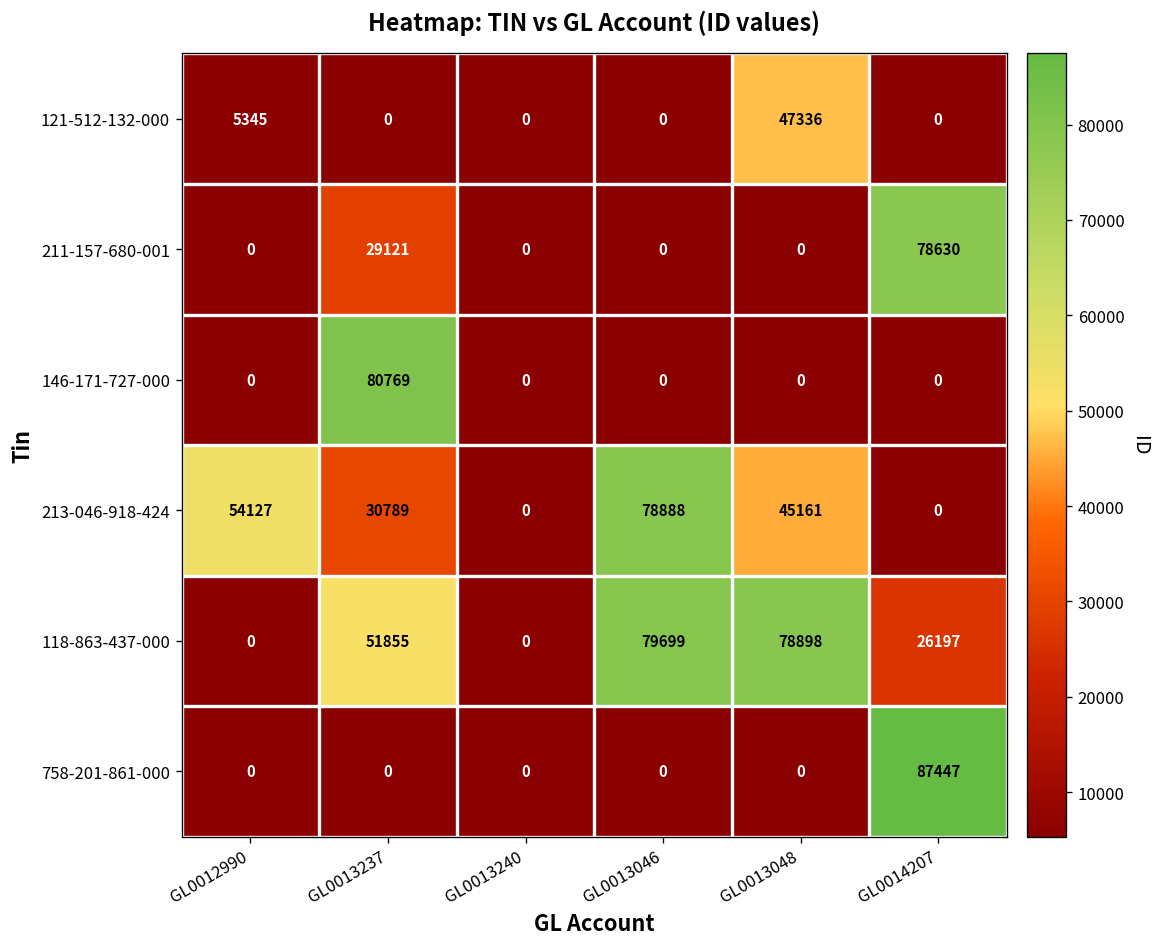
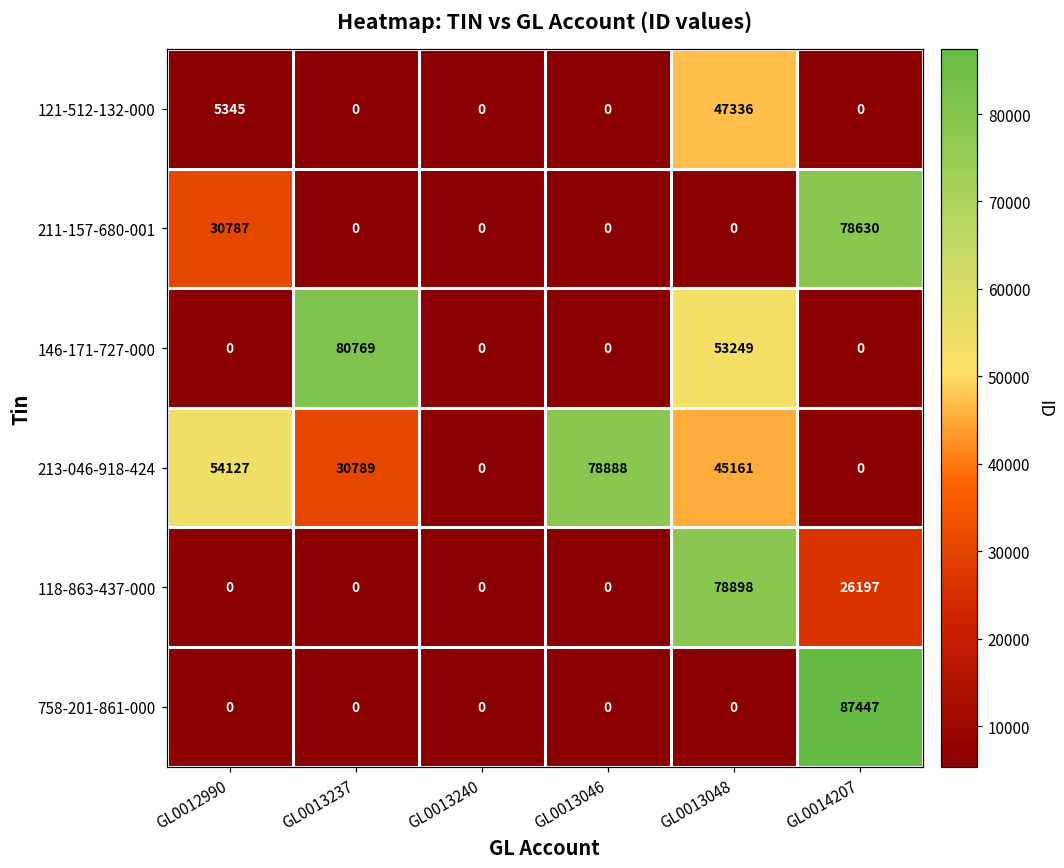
  {
    "121-512-132-000": {
      "GL0012990": 5345,
      "GL0013237": 0,
      "GL0013240": 0,
      "GL0013046": 0,
      "GL0013048": 47336,
      "GL0014207": 0
    },
    "211-157-680-001": {
-     "GL0012990": 0,
-     "GL0013237": 29121,
+     "GL0012990": 30787,
+     "GL0013237": 0,
      "GL0013240": 0,
      "GL0013046": 0,
      "GL0013048": 0,
      "GL0014207": 78630
    },
    "146-171-727-000": {
      "GL0012990": 0,
      "GL0013237": 80769,
      "GL0013240": 0,
      "GL0013046": 0,
-     "GL0013048": 0,
+     "GL0013048": 53249,
      "GL0014207": 0
    },
    "213-046-918-424": {
      "GL0012990": 54127,
      "GL0013237": 30789,
      "GL0013240": 0,
      "GL0013046": 78888,
      "GL0013048": 45161,
      "GL0014207": 0
    },
    "118-863-437-000": {
      "GL0012990": 0,
-     "GL0013237": 51855,
+     "GL0013237": 0,
      "GL0013240": 0,
-     "GL0013046": 79699,
+     "GL0013046": 0,
      "GL0013048": 78898,
      "GL0014207": 26197
    },
    "758-201-861-000": {
      "GL0012990": 0,
      "GL0013237": 0,
      "GL0013240": 0,
      "GL0013046": 0,
      "GL0013048": 0,
      "GL0014207": 87447
    }
  }
